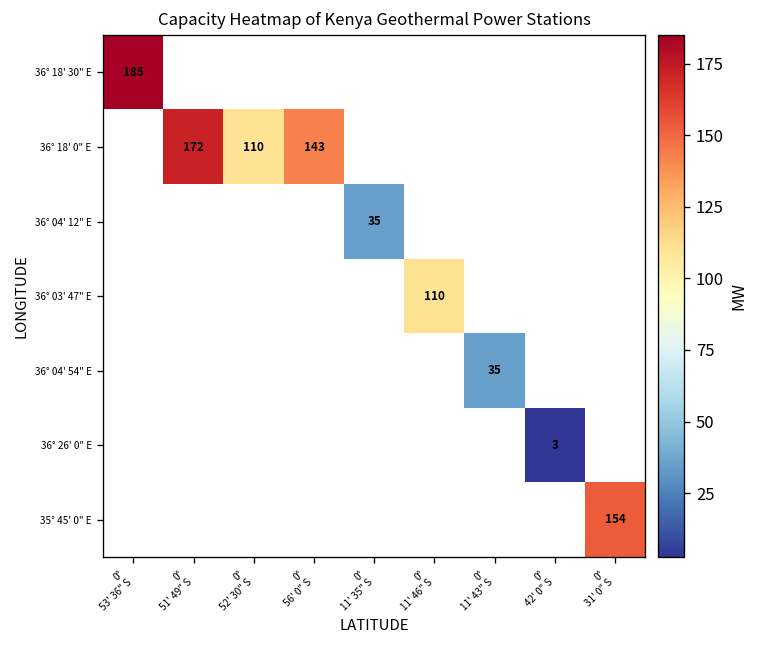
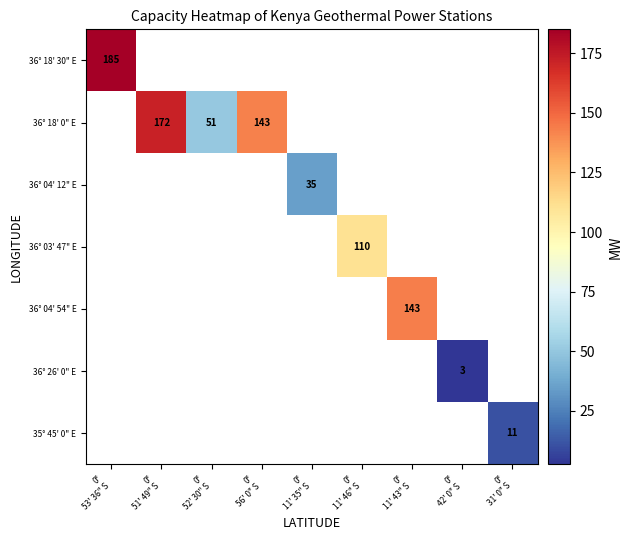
  {
    "36° 18' 30\" E": {
      "0° 53' 36\" S": 185
    },
    "36° 18' 0\" E": {
      "0° 51' 49\" S": 172,
-     "0° 52' 30\" S": 110,
+     "0° 52' 30\" S": 51,
      "0° 56' 0\" S": 143
    },
    "36° 04' 12\" E": {
      "0° 11' 35\" S": 35
    },
    "36° 03' 47\" E": {
      "0° 11' 46\" S": 110
    },
    "36° 04' 54\" E": {
-     "0° 11' 43\" S": 35
+     "0° 11' 43\" S": 143
    },
    "36° 26' 0\" E": {
      "0° 42' 0\" S": 3
    },
    "35° 45' 0\" E": {
-     "0° 31' 0\" S": 154
+     "0° 31' 0\" S": 11
    }
  }
